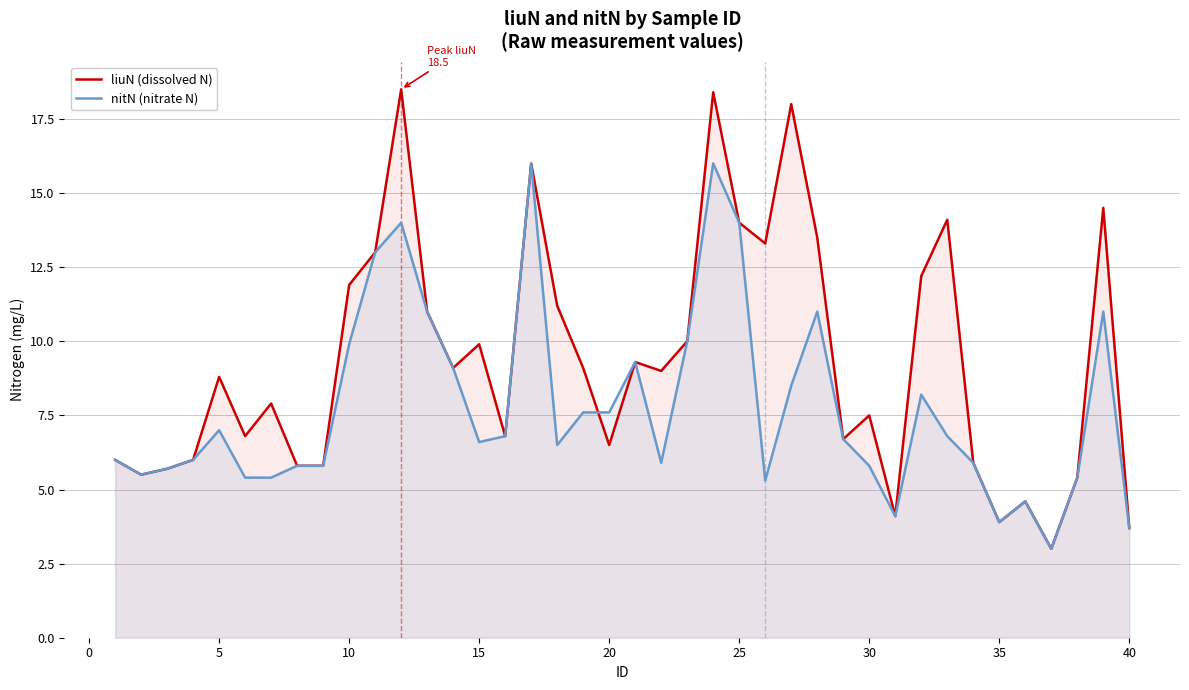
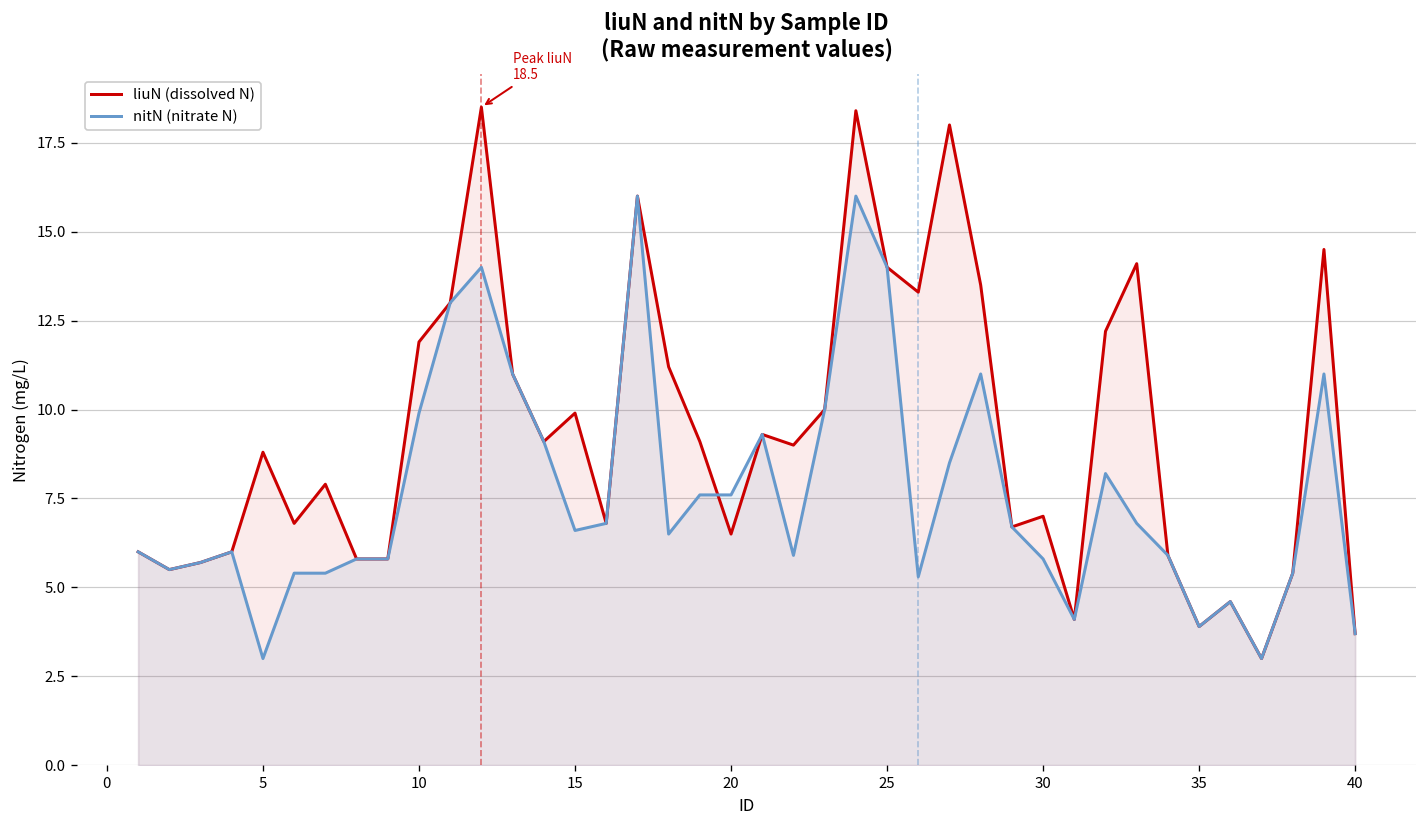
  {
    "liuN (dissolved N)": {
      "5": 8.8,
      "10": 11.9,
      "15": 9.9,
      "20": 6.5,
-     "30": 7.5
+     "30": 7.0
    },
    "nitN (nitrate N)": {
-     "5": 7,
+     "5": 3,
      "10": 9.9,
      "15": 6.6,
      "20": 7.6,
      "30": 5.8
    }
  }
